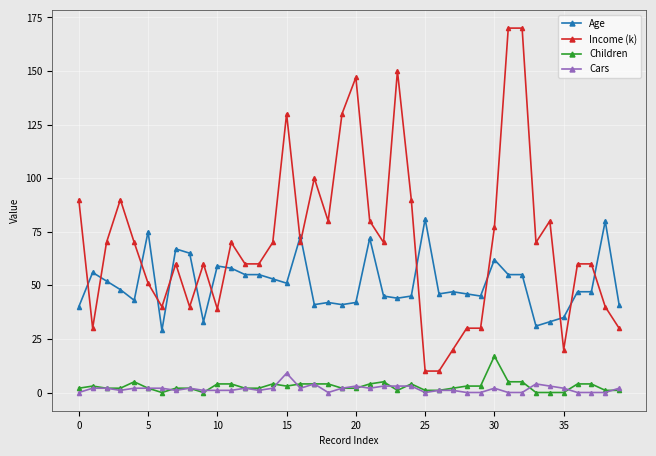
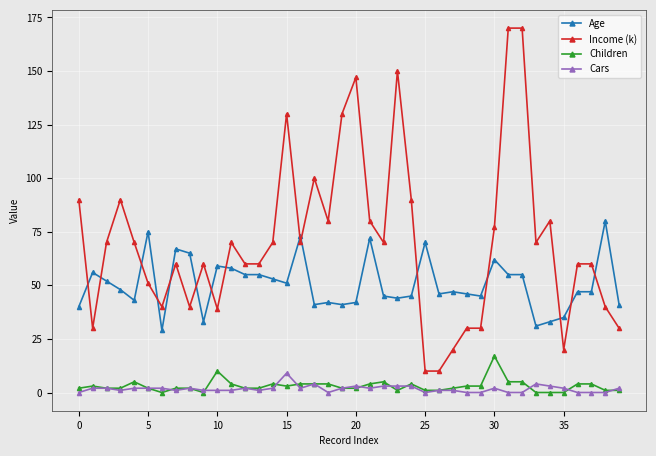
  {
    "Age": {
      "0": 40,
      "5": 75,
      "10": 59,
      "15": 51,
      "20": 42,
-     "25": 81,
+     "25": 70,
      "30": 62,
      "35": 35
    },
    "Income (k)": {
      "0": 90,
      "5": 51,
      "10": 39,
      "15": 130,
      "20": 147,
      "25": 10,
      "30": 77,
      "35": 20
    },
    "Children": {
      "0": 2,
-     "10": 4,
+     "10": 10,
      "15": 3,
      "30": 17,
      "35": 0
    },
    "Cars": {
      "0": 0,
      "10": 1,
      "15": 9,
      "30": 2,
      "35": 2
    }
  }
